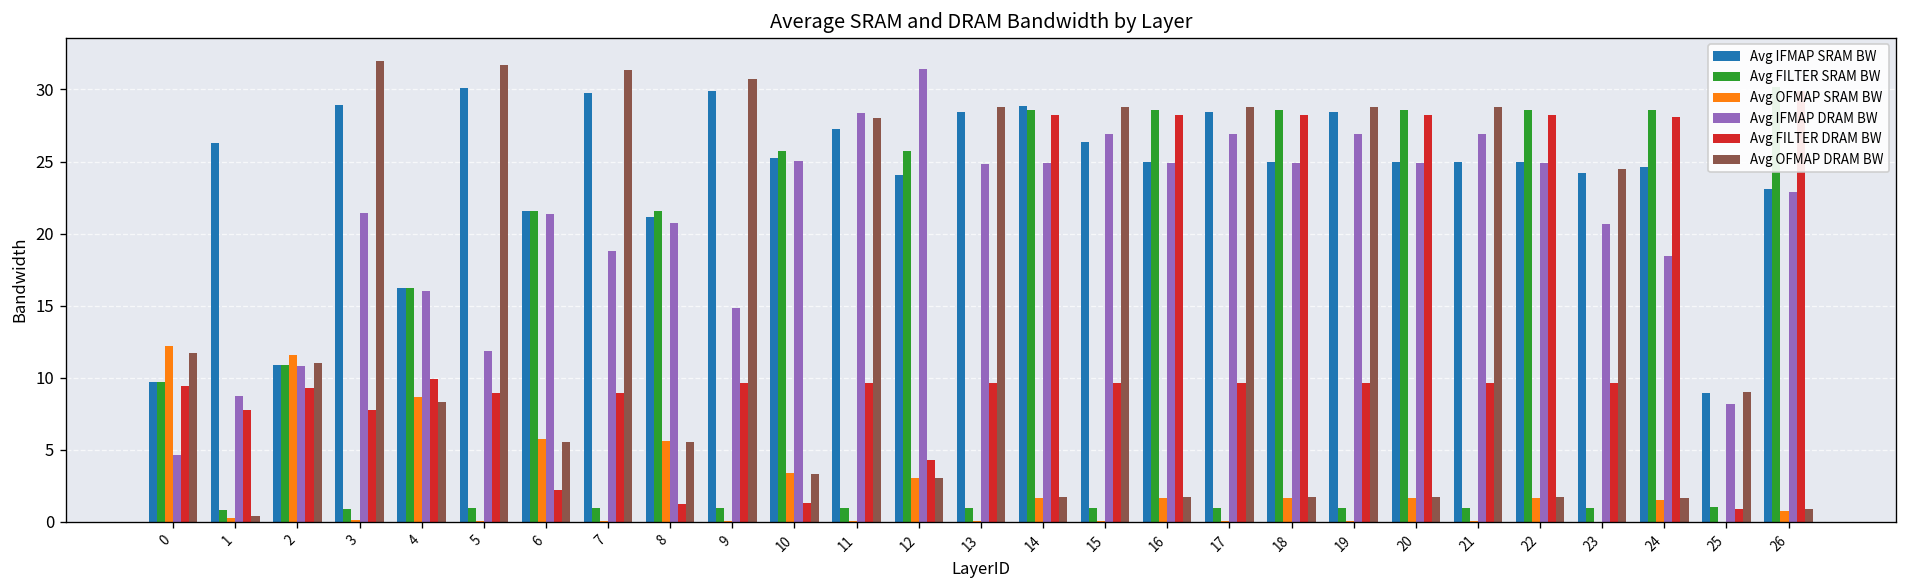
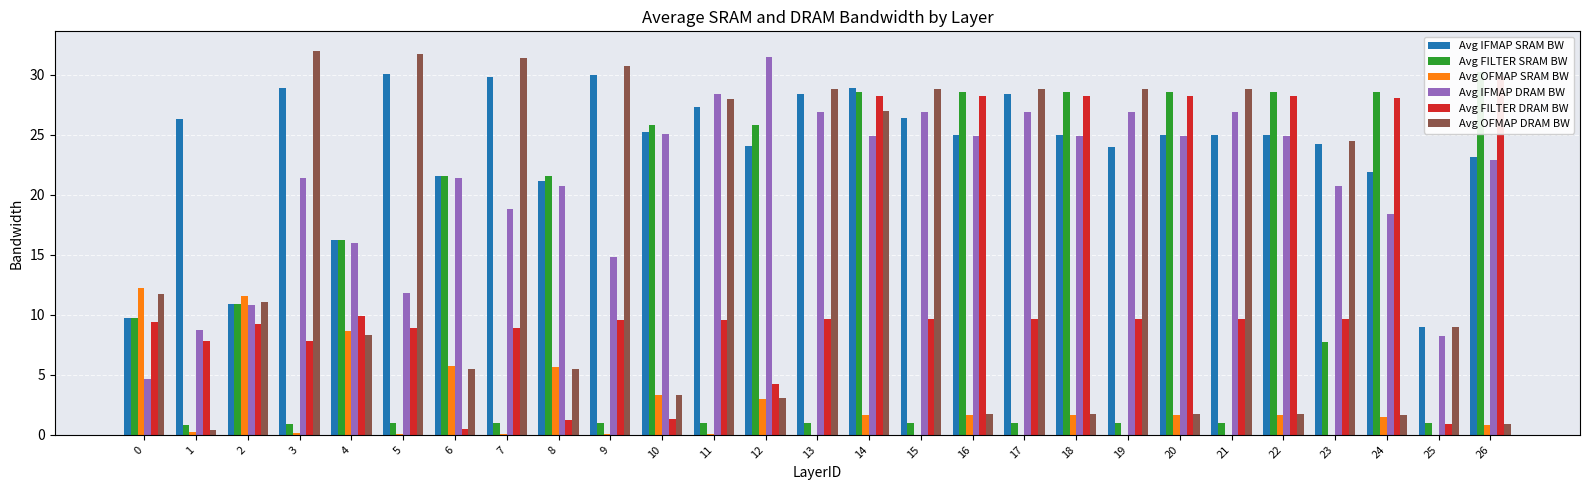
  {
    "Avg IFMAP SRAM BW": {
      "0": 9.7,
      "1": 26.3,
      "2": 10.9,
      "3": 28.9,
      "4": 16.3,
      "5": 30.1,
      "6": 21.6,
      "7": 29.8,
      "8": 21.1,
      "9": 29.9,
      "10": 25.2,
      "11": 27.3,
      "12": 24.1,
      "13": 28.4,
      "14": 28.9,
      "15": 26.4,
      "16": 25.0,
      "17": 28.4,
      "18": 25.0,
-     "19": 28.4,
+     "19": 24.0,
      "20": 25.0,
      "21": 25.0,
      "22": 25.0,
      "23": 24.2,
-     "24": 24.6,
+     "24": 21.9,
      "25": 8.9,
      "26": 23.1
    },
    "Avg FILTER SRAM BW": {
      "0": 9.7,
      "1": 0.8,
      "2": 10.9,
      "3": 0.9,
      "4": 16.3,
      "5": 0.9,
      "6": 21.6,
      "7": 0.9,
      "8": 21.6,
      "9": 1.0,
      "10": 25.8,
      "11": 1.0,
      "12": 25.8,
      "13": 1.0,
      "14": 28.5,
      "15": 1.0,
      "16": 28.5,
      "17": 1.0,
      "18": 28.5,
      "19": 1.0,
      "20": 28.5,
      "21": 1.0,
      "22": 28.5,
-     "23": 1.0,
+     "23": 7.7,
      "24": 28.5,
      "25": 1.0
    },
    "Avg OFMAP SRAM BW": {
      "0": 12.2,
      "1": 0.3,
      "2": 11.6,
      "4": 8.6,
      "6": 5.7,
      "8": 5.6,
      "10": 3.4,
      "12": 3.0,
      "14": 1.7,
      "16": 1.7,
      "18": 1.7,
      "20": 1.7,
      "22": 1.7,
      "24": 1.5,
      "26": 0.8
    },
    "Avg IFMAP DRAM BW": {
      "0": 4.6,
      "1": 8.7,
      "2": 10.8,
      "3": 21.4,
      "4": 16.0,
      "5": 11.8,
      "6": 21.4,
      "7": 18.8,
      "8": 20.8,
      "9": 14.8,
      "10": 25.0,
      "11": 28.4,
      "12": 31.5,
-     "13": 24.8,
+     "13": 26.9,
      "14": 24.9,
      "15": 26.9,
      "16": 24.9,
      "17": 26.9,
      "18": 24.9,
      "19": 26.9,
      "20": 24.9,
      "21": 26.9,
      "22": 24.9,
      "23": 20.7,
      "24": 18.4,
      "25": 8.2,
      "26": 22.9
    },
    "Avg FILTER DRAM BW": {
      "0": 9.4,
      "1": 7.8,
      "2": 9.3,
      "3": 7.8,
      "4": 9.9,
      "5": 8.9,
-     "6": 2.2,
+     "6": 0.5,
      "7": 8.9,
      "8": 1.2,
      "9": 9.6,
      "10": 1.3,
      "11": 9.6,
      "12": 4.3,
      "13": 9.6,
      "14": 28.2,
      "15": 9.6,
      "16": 28.2,
      "17": 9.6,
      "18": 28.2,
      "19": 9.6,
      "20": 28.2,
      "21": 9.6,
      "22": 28.2,
      "23": 9.6,
      "24": 28.1,
      "25": 0.9
    },
    "Avg OFMAP DRAM BW": {
      "0": 11.7,
      "1": 0.4,
      "2": 11.0,
      "3": 32.0,
      "4": 8.3,
      "5": 31.7,
      "6": 5.5,
      "7": 31.4,
      "8": 5.5,
      "9": 30.7,
      "10": 3.3,
      "11": 28.0,
      "12": 3.1,
      "13": 28.8,
-     "14": 1.7,
+     "14": 27.0,
      "15": 28.8,
      "16": 1.7,
      "17": 28.8,
      "18": 1.7,
      "19": 28.8,
      "20": 1.7,
      "21": 28.8,
      "22": 1.7,
      "23": 24.5,
      "24": 1.7,
      "25": 9.0,
      "26": 0.9
    }
  }
